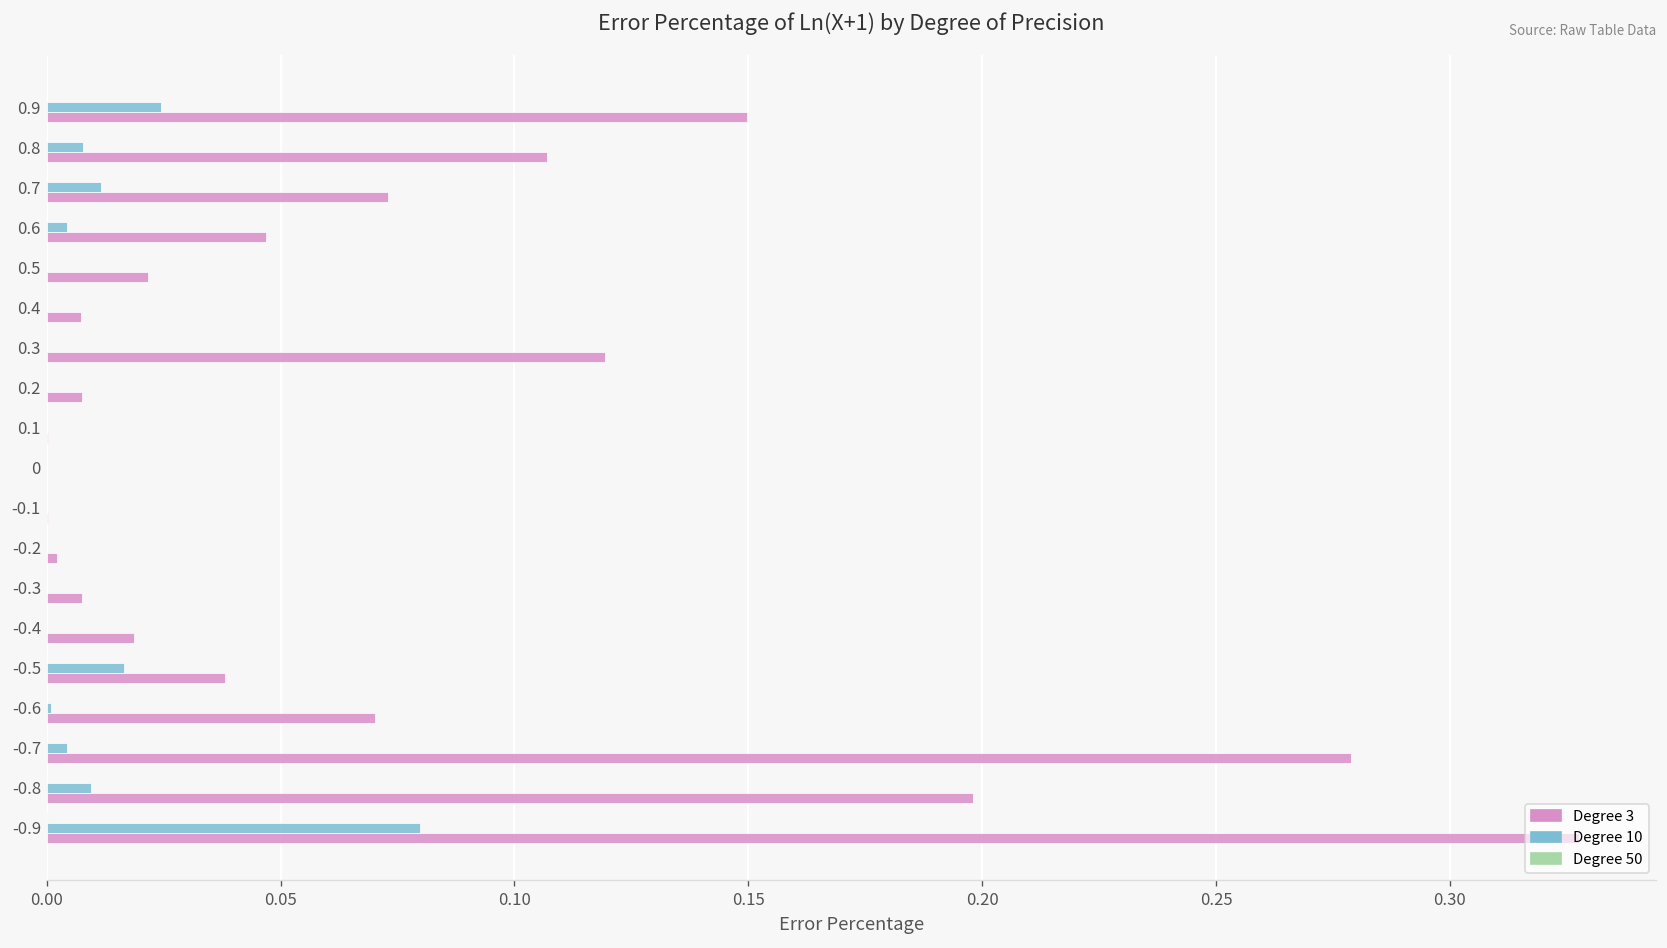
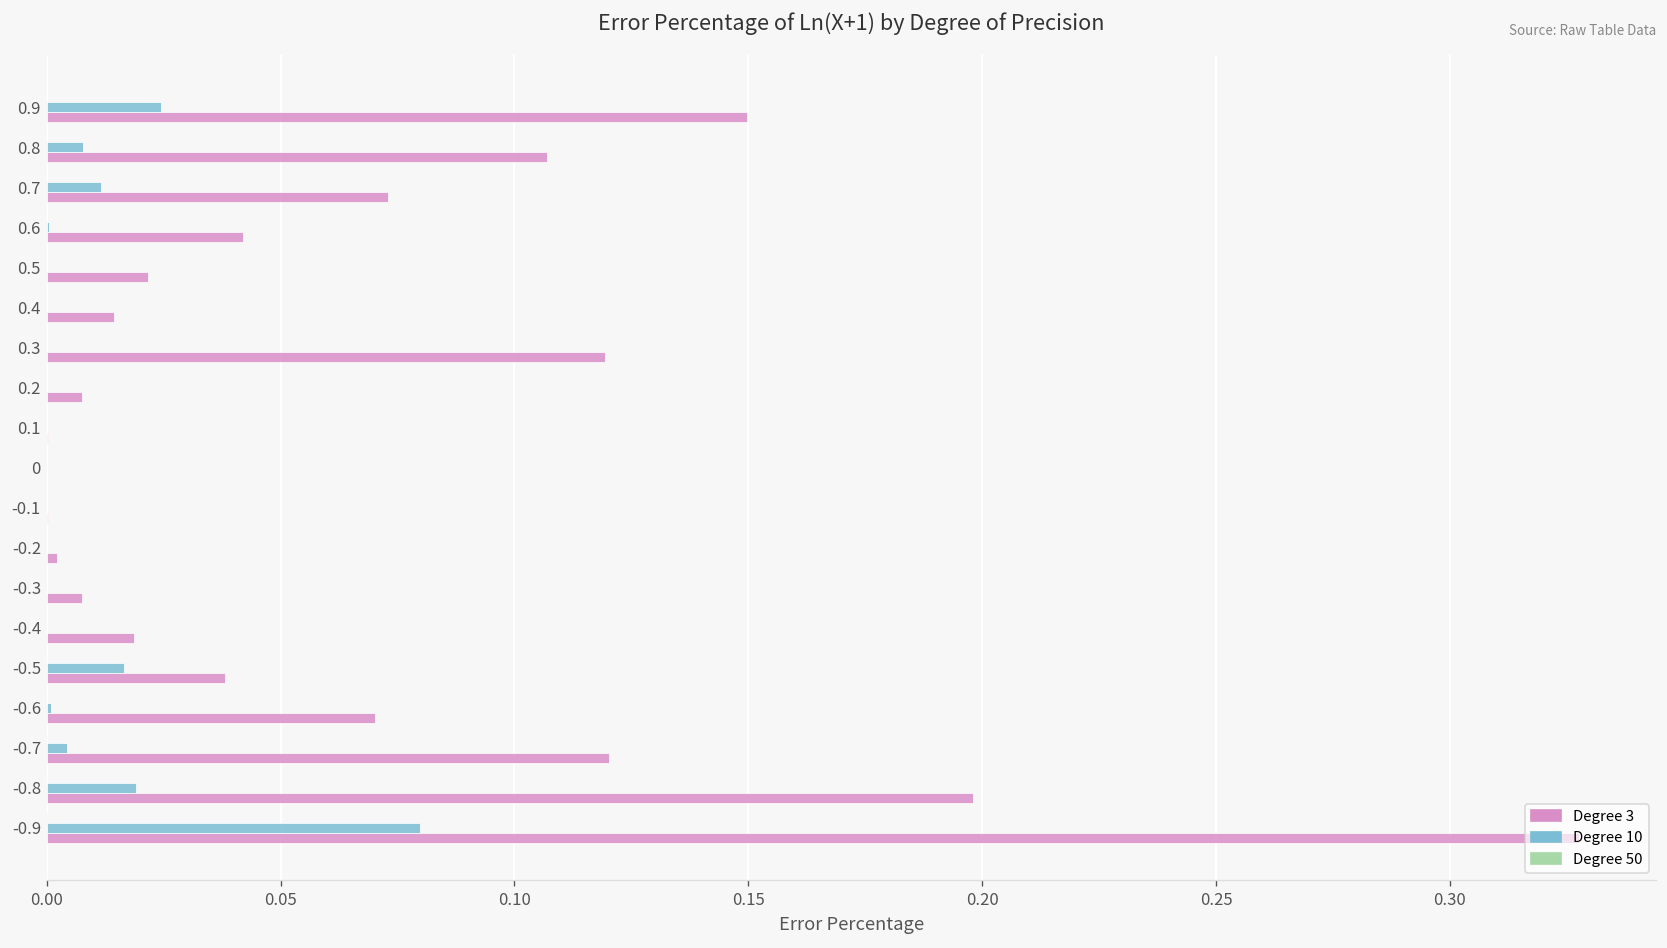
  {
    "Degree 3": {
      "0.9": 0.150,
      "0.8": 0.107,
      "0.7": 0.073,
-     "0.6": 0.047,
+     "0.6": 0.042,
      "0.5": 0.022,
-     "0.4": 0.007,
+     "0.4": 0.014,
      "0.3": 0.119,
      "0.2": 0.008,
      "0": 0.000,
      "-0.2": 0.002,
      "-0.3": 0.007,
      "-0.4": 0.019,
      "-0.5": 0.038,
      "-0.6": 0.070,
-     "-0.7": 0.279,
+     "-0.7": 0.120,
      "-0.8": 0.198
    },
    "Degree 10": {
      "0.9": 0.024,
      "0.8": 0.008,
      "0.7": 0.012,
-     "0.6": 0.004,
+     "0.6": 0.000,
      "0": 0.000,
      "-0.5": 0.016,
      "-0.6": 0.001,
      "-0.7": 0.004,
-     "-0.8": 0.010,
+     "-0.8": 0.019,
      "-0.9": 0.080
    },
    "Degree 50": {
      "0.9": 0.000,
      "0.8": 0.000,
      "0.7": 0.000,
      "0.6": 0.000,
      "0.5": 0.000,
      "0.4": 0.000,
      "0.3": 0.000,
      "0.2": 0.000,
      "0.1": 0.000,
      "0": 0.000,
      "-0.1": 0.000,
      "-0.2": 0.000,
      "-0.3": 0.000,
      "-0.4": 0.000,
      "-0.5": 0.000,
      "-0.6": 0.000,
      "-0.7": 0.000
    }
  }
